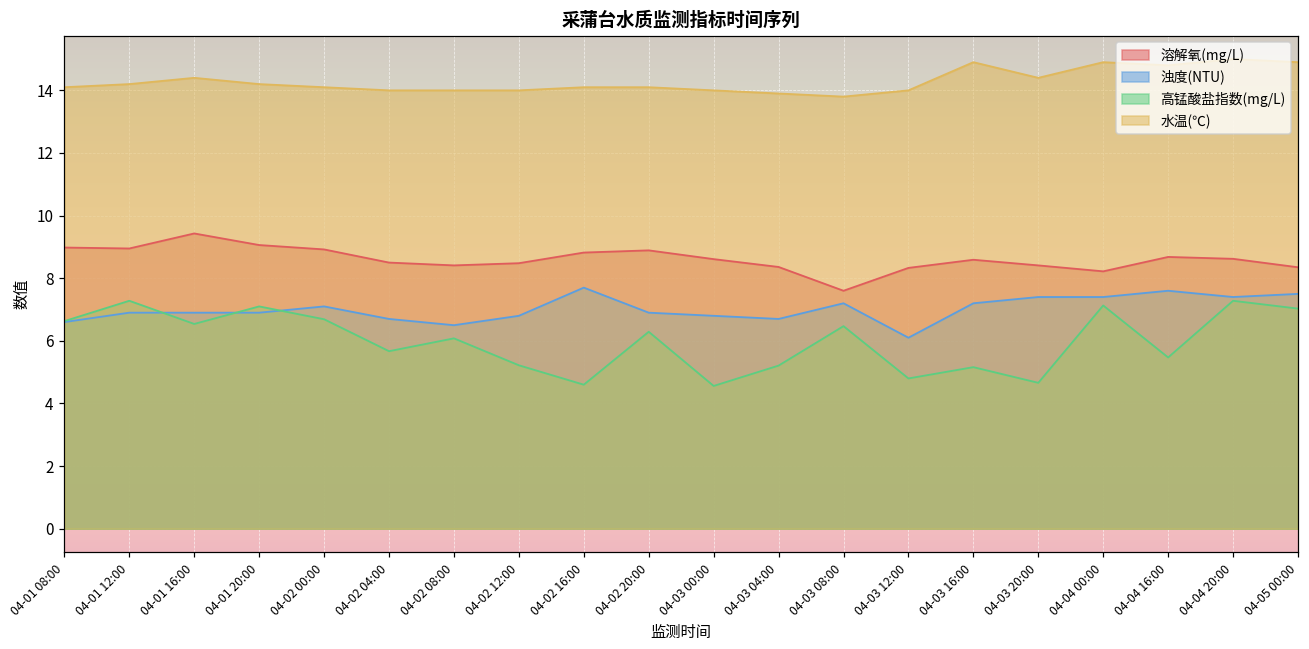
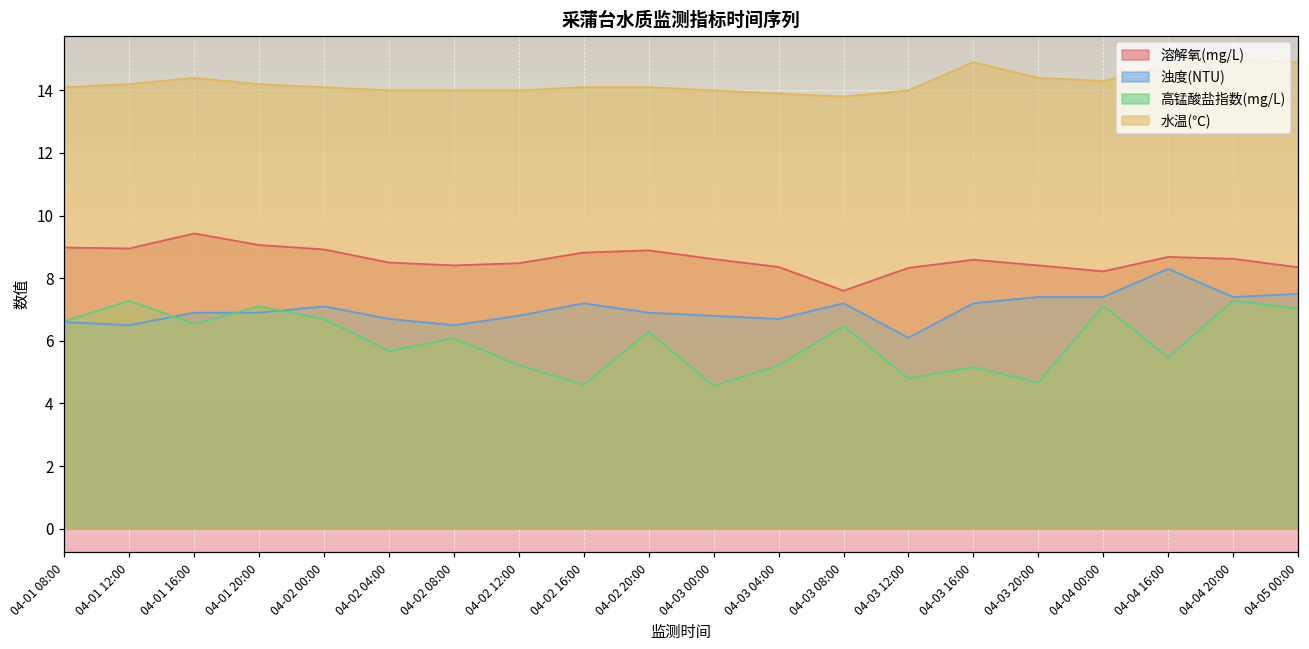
  {
    "溶解氧(mg/L)": {
      "04-01 08:00": 9.0,
      "04-01 12:00": 9.0,
      "04-01 16:00": 9.4,
      "04-01 20:00": 9.1,
      "04-02 00:00": 8.9,
      "04-02 04:00": 8.5,
      "04-02 08:00": 8.4,
      "04-02 12:00": 8.5,
      "04-02 16:00": 8.8,
      "04-02 20:00": 8.9,
      "04-03 00:00": 8.6,
      "04-03 04:00": 8.4,
      "04-03 08:00": 7.6,
      "04-03 12:00": 8.3,
      "04-03 16:00": 8.6,
      "04-03 20:00": 8.4,
      "04-04 00:00": 8.2,
      "04-04 16:00": 8.7,
      "04-04 20:00": 8.6,
      "04-05 00:00": 8.4
    },
    "浊度(NTU)": {
-     "04-01 12:00": 6.9,
+     "04-01 12:00": 6.5,
      "04-01 16:00": 6.9,
      "04-01 20:00": 6.9,
      "04-02 00:00": 7.1,
      "04-02 04:00": 6.7,
      "04-02 08:00": 6.5,
      "04-02 12:00": 6.8,
-     "04-02 16:00": 7.7,
+     "04-02 16:00": 7.2,
      "04-02 20:00": 6.9,
      "04-03 00:00": 6.8,
      "04-03 04:00": 6.7,
      "04-03 08:00": 7.2,
      "04-03 12:00": 6.1,
      "04-03 16:00": 7.2,
      "04-03 20:00": 7.4,
      "04-04 00:00": 7.4,
-     "04-04 16:00": 7.6,
+     "04-04 16:00": 8.3,
      "04-04 20:00": 7.4,
      "04-05 00:00": 7.5
    },
    "高锰酸盐指数(mg/L)": {
      "04-01 12:00": 7.3,
      "04-01 16:00": 6.5,
      "04-01 20:00": 7.1,
      "04-02 00:00": 6.7,
      "04-02 04:00": 5.7,
      "04-02 08:00": 6.1,
      "04-02 12:00": 5.2,
      "04-02 16:00": 4.6,
      "04-02 20:00": 6.3,
      "04-03 00:00": 4.6,
      "04-03 04:00": 5.2,
      "04-03 08:00": 6.5,
      "04-03 12:00": 4.8,
      "04-03 16:00": 5.2,
      "04-03 20:00": 4.7,
      "04-04 00:00": 7.1,
      "04-04 16:00": 5.5,
      "04-04 20:00": 7.3,
      "04-05 00:00": 7.0
    },
    "水温(℃)": {
      "04-01 08:00": 14.1,
      "04-01 12:00": 14.2,
      "04-01 16:00": 14.4,
      "04-01 20:00": 14.2,
      "04-02 00:00": 14.1,
      "04-02 04:00": 14.0,
      "04-02 08:00": 14.0,
      "04-02 12:00": 14.0,
      "04-02 16:00": 14.1,
      "04-02 20:00": 14.1,
      "04-03 00:00": 14.0,
      "04-03 04:00": 13.9,
      "04-03 08:00": 13.8,
      "04-03 12:00": 14.0,
      "04-03 16:00": 14.9,
      "04-03 20:00": 14.4,
-     "04-04 00:00": 14.9,
+     "04-04 00:00": 14.3,
      "04-05 00:00": 14.9
    }
  }
